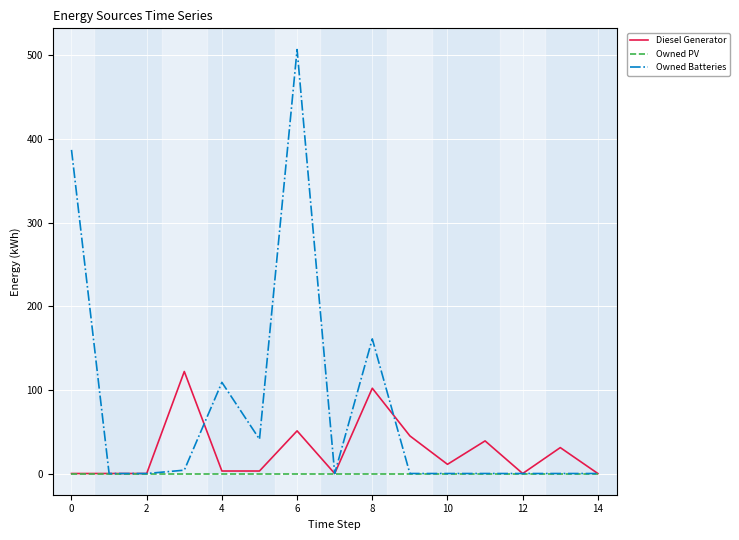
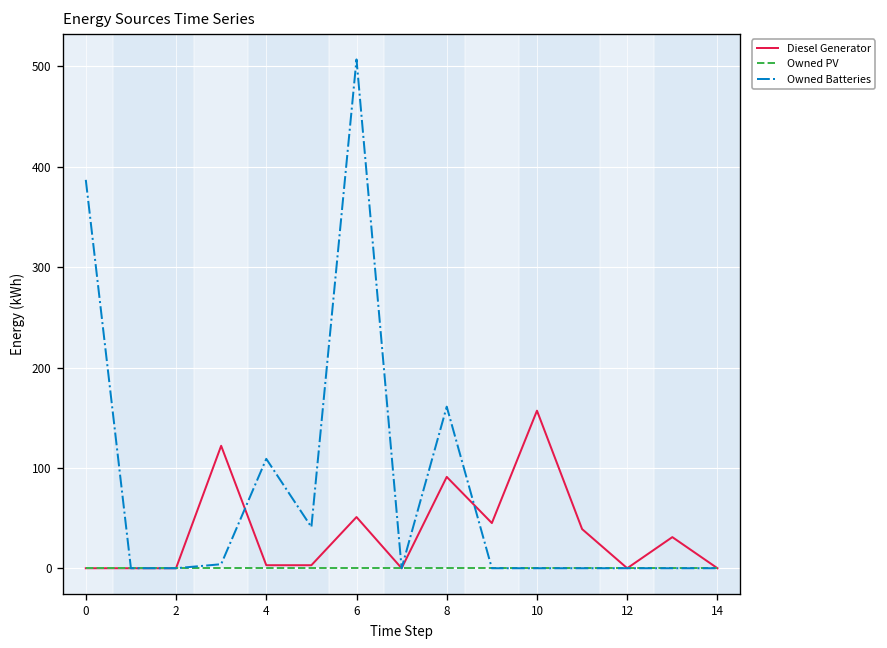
  {
    "Diesel Generator": {
      "6": 50,
-     "8": 100,
-     "10": 10
+     "8": 90,
+     "10": 160
    },
    "Owned PV": {
      "6": 0,
      "8": 0
    },
    "Owned Batteries": {
      "0": 390,
      "4": 110,
      "6": 510,
      "8": 160
    }
  }
